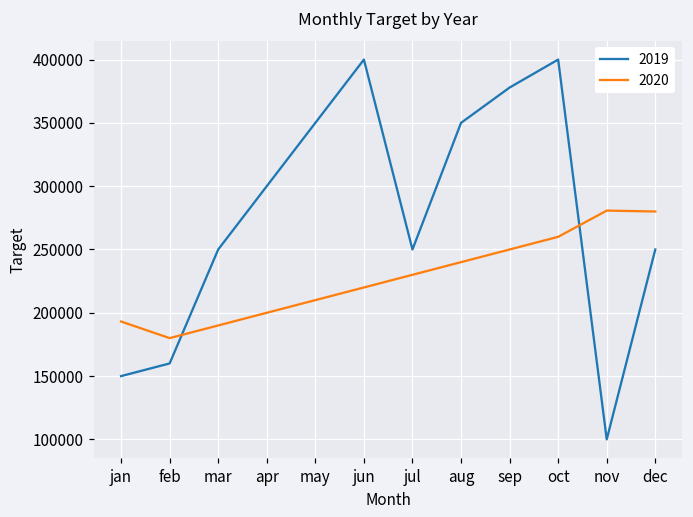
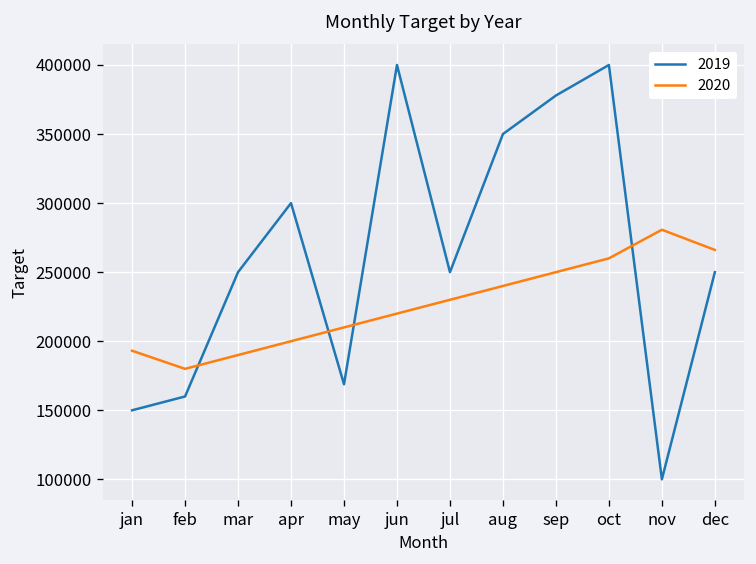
  {
    "2019": {
      "jan": 150000,
      "feb": 160000,
      "mar": 250000,
      "apr": 300000,
-     "may": 350000,
+     "may": 169000,
      "jun": 400000,
      "jul": 250000,
      "aug": 350000,
      "sep": 378000,
      "oct": 400000,
      "nov": 100000,
      "dec": 250000
    },
    "2020": {
      "jan": 193000,
      "feb": 180000,
      "mar": 190000,
      "apr": 200000,
      "may": 210000,
      "jun": 220000,
      "jul": 230000,
      "aug": 240000,
      "sep": 250000,
      "oct": 260000,
      "nov": 281000,
-     "dec": 280000
+     "dec": 266000
    }
  }
